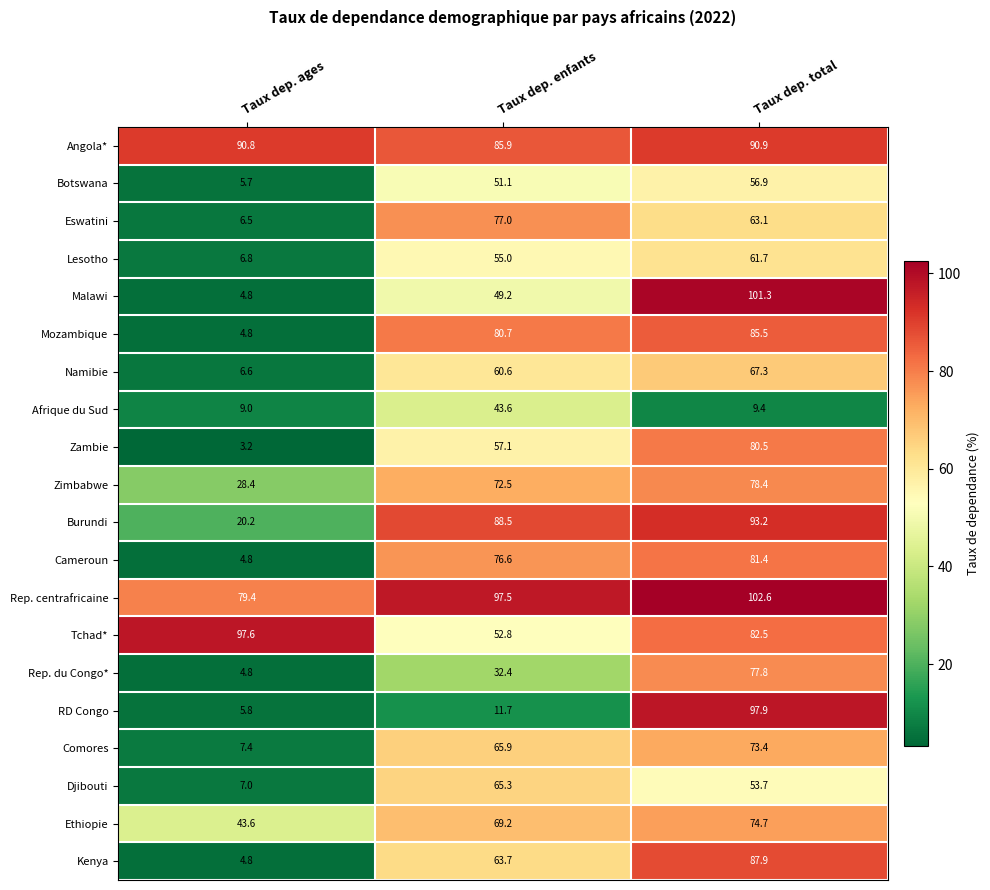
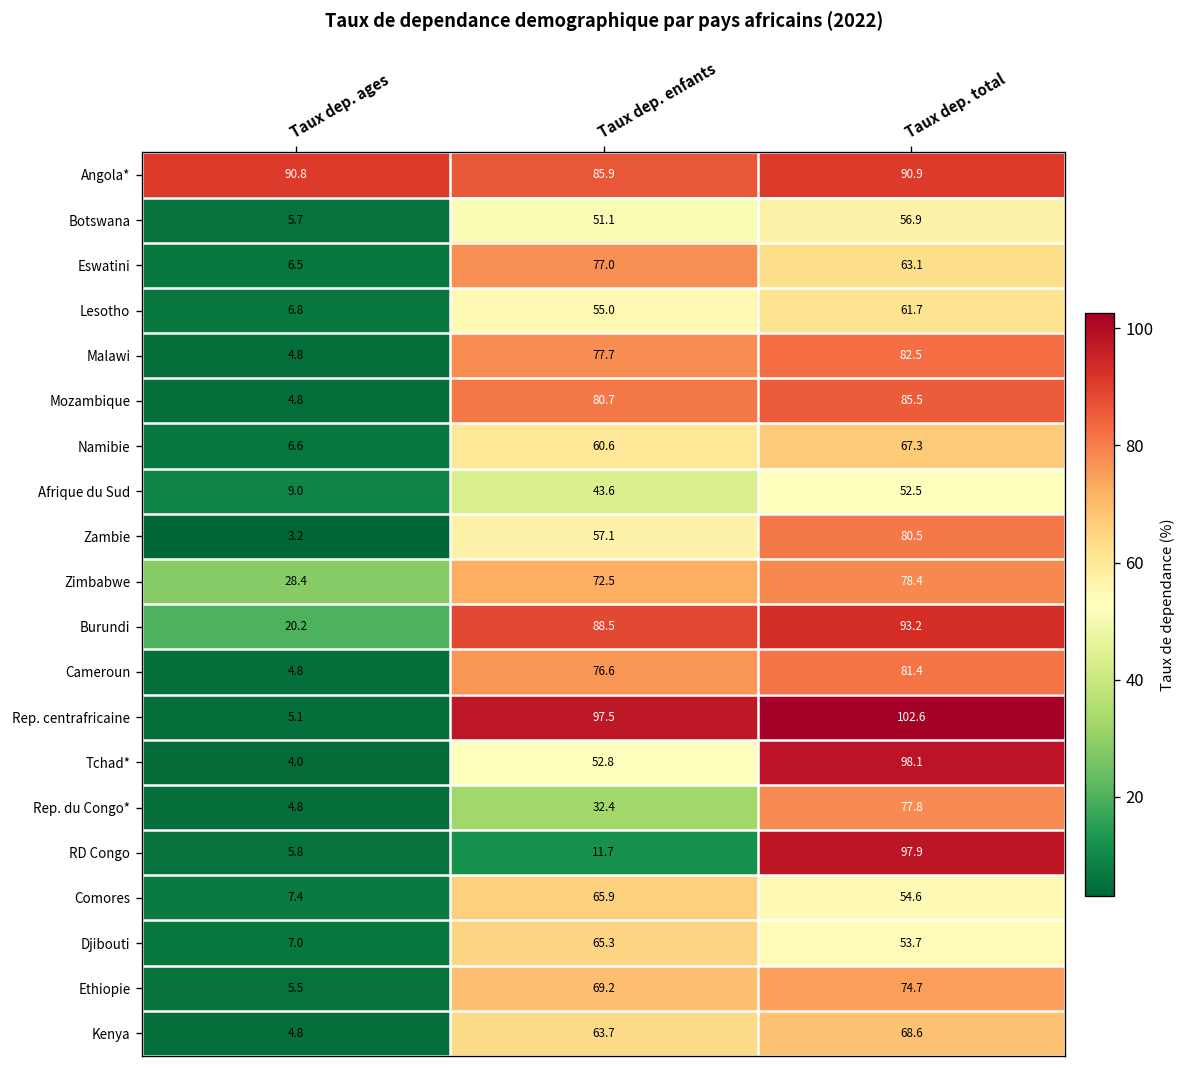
  {
    "Angola*": {
      "Taux dep. ages": 90.8,
      "Taux dep. enfants": 85.9,
      "Taux dep. total": 90.9
    },
    "Botswana": {
      "Taux dep. ages": 5.7,
      "Taux dep. enfants": 51.1,
      "Taux dep. total": 56.9
    },
    "Eswatini": {
      "Taux dep. ages": 6.5,
      "Taux dep. enfants": 77.0,
      "Taux dep. total": 63.1
    },
    "Lesotho": {
      "Taux dep. ages": 6.8,
      "Taux dep. enfants": 55.0,
      "Taux dep. total": 61.7
    },
    "Malawi": {
      "Taux dep. ages": 4.8,
-     "Taux dep. enfants": 49.2,
-     "Taux dep. total": 101.3
+     "Taux dep. enfants": 77.7,
+     "Taux dep. total": 82.5
    },
    "Mozambique": {
      "Taux dep. ages": 4.8,
      "Taux dep. enfants": 80.7,
      "Taux dep. total": 85.5
    },
    "Namibie": {
      "Taux dep. ages": 6.6,
      "Taux dep. enfants": 60.6,
      "Taux dep. total": 67.3
    },
    "Afrique du Sud": {
      "Taux dep. ages": 9.0,
      "Taux dep. enfants": 43.6,
-     "Taux dep. total": 9.4
+     "Taux dep. total": 52.5
    },
    "Zambie": {
      "Taux dep. ages": 3.2,
      "Taux dep. enfants": 57.1,
      "Taux dep. total": 80.5
    },
    "Zimbabwe": {
      "Taux dep. ages": 28.4,
      "Taux dep. enfants": 72.5,
      "Taux dep. total": 78.4
    },
    "Burundi": {
      "Taux dep. ages": 20.2,
      "Taux dep. enfants": 88.5,
      "Taux dep. total": 93.2
    },
    "Cameroun": {
      "Taux dep. ages": 4.8,
      "Taux dep. enfants": 76.6,
      "Taux dep. total": 81.4
    },
    "Rep. centrafricaine": {
-     "Taux dep. ages": 79.4,
+     "Taux dep. ages": 5.1,
      "Taux dep. enfants": 97.5,
      "Taux dep. total": 102.6
    },
    "Tchad*": {
-     "Taux dep. ages": 97.6,
+     "Taux dep. ages": 4.0,
      "Taux dep. enfants": 52.8,
-     "Taux dep. total": 82.5
+     "Taux dep. total": 98.1
    },
    "Rep. du Congo*": {
      "Taux dep. ages": 4.8,
      "Taux dep. enfants": 32.4,
      "Taux dep. total": 77.8
    },
    "RD Congo": {
      "Taux dep. ages": 5.8,
      "Taux dep. enfants": 11.7,
      "Taux dep. total": 97.9
    },
    "Comores": {
      "Taux dep. ages": 7.4,
      "Taux dep. enfants": 65.9,
-     "Taux dep. total": 73.4
+     "Taux dep. total": 54.6
    },
    "Djibouti": {
      "Taux dep. ages": 7.0,
      "Taux dep. enfants": 65.3,
      "Taux dep. total": 53.7
    },
    "Ethiopie": {
-     "Taux dep. ages": 43.6,
+     "Taux dep. ages": 5.5,
      "Taux dep. enfants": 69.2,
      "Taux dep. total": 74.7
    },
    "Kenya": {
      "Taux dep. ages": 4.8,
      "Taux dep. enfants": 63.7,
-     "Taux dep. total": 87.9
+     "Taux dep. total": 68.6
    }
  }
